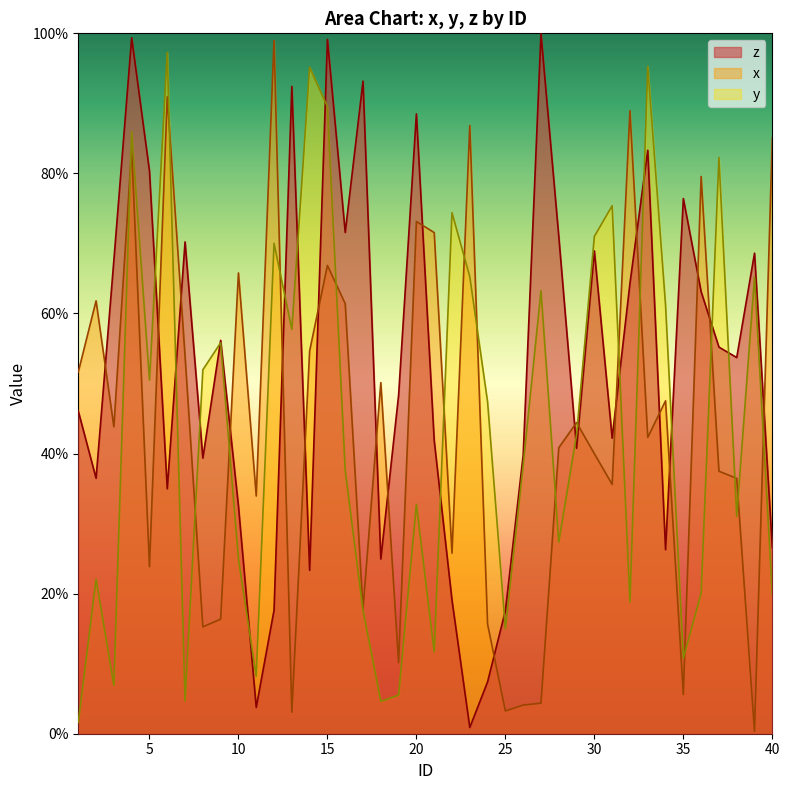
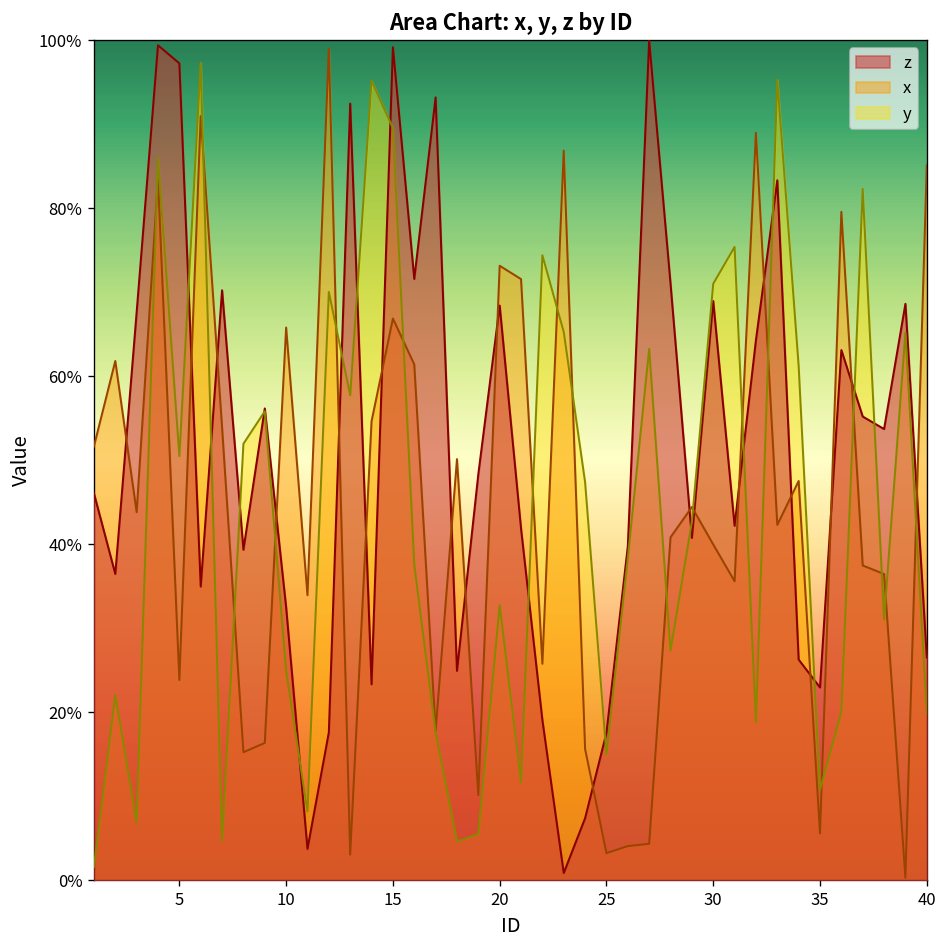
  {
    "z": {
-     "5": "80%",
+     "5": "97%",
      "10": "33%",
      "15": "99%",
-     "20": "89%",
+     "20": "68%",
      "25": "18%",
      "30": "69%",
-     "35": "76%",
+     "35": "23%",
      "40": "27%"
    }
  }
